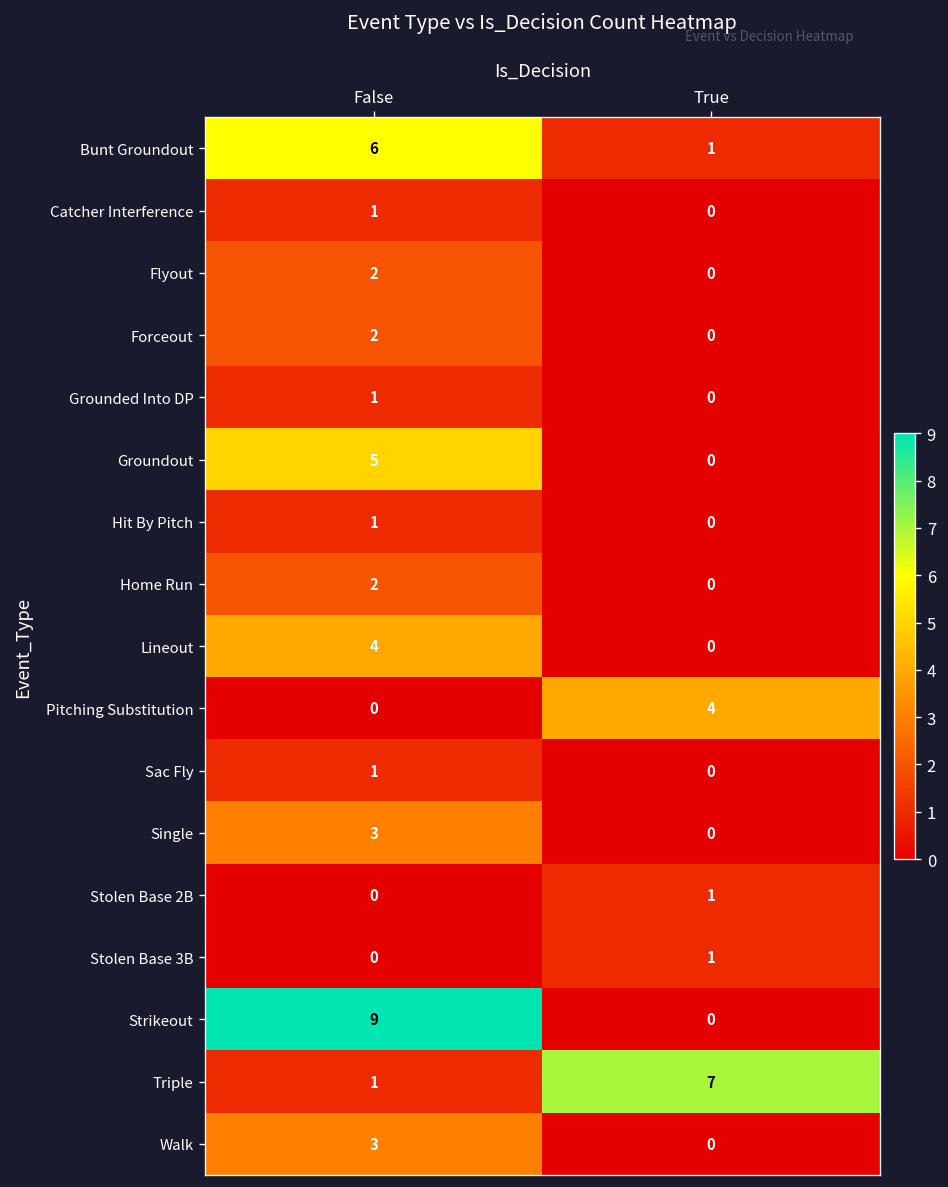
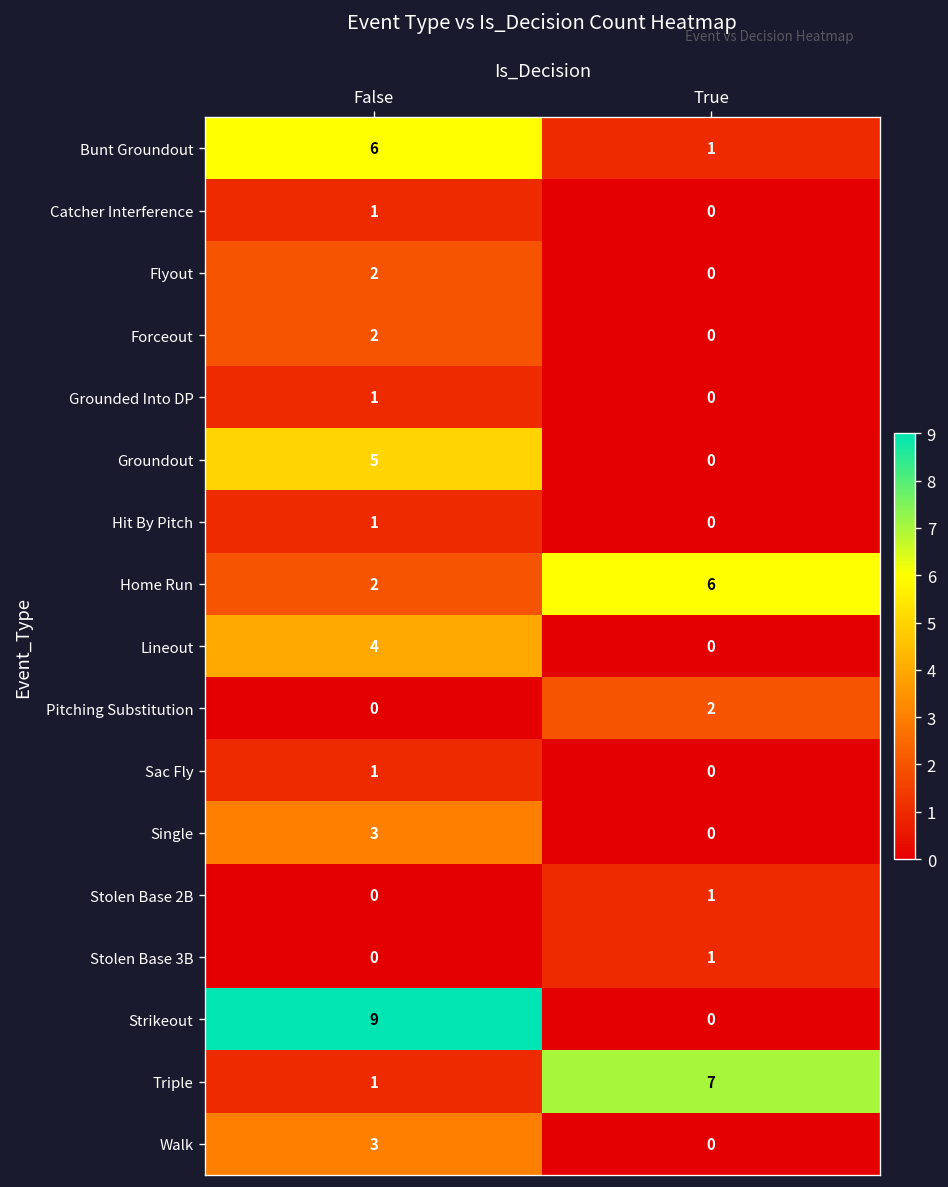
  {
    "Bunt Groundout": {
      "False": 6,
      "True": 1
    },
    "Catcher Interference": {
      "False": 1,
      "True": 0
    },
    "Flyout": {
      "False": 2,
      "True": 0
    },
    "Forceout": {
      "False": 2,
      "True": 0
    },
    "Grounded Into DP": {
      "False": 1,
      "True": 0
    },
    "Groundout": {
      "False": 5,
      "True": 0
    },
    "Hit By Pitch": {
      "False": 1,
      "True": 0
    },
    "Home Run": {
      "False": 2,
-     "True": 0
+     "True": 6
    },
    "Lineout": {
      "False": 4,
      "True": 0
    },
    "Pitching Substitution": {
      "False": 0,
-     "True": 4
+     "True": 2
    },
    "Sac Fly": {
      "False": 1,
      "True": 0
    },
    "Single": {
      "False": 3,
      "True": 0
    },
    "Stolen Base 2B": {
      "False": 0,
      "True": 1
    },
    "Stolen Base 3B": {
      "False": 0,
      "True": 1
    },
    "Strikeout": {
      "False": 9,
      "True": 0
    },
    "Triple": {
      "False": 1,
      "True": 7
    },
    "Walk": {
      "False": 3,
      "True": 0
    }
  }
